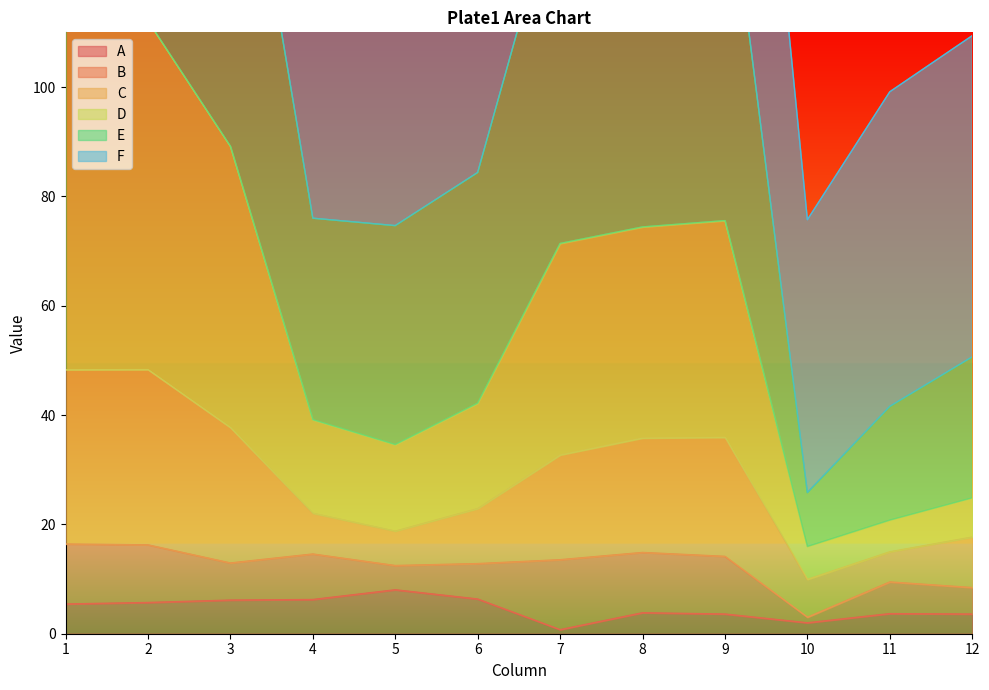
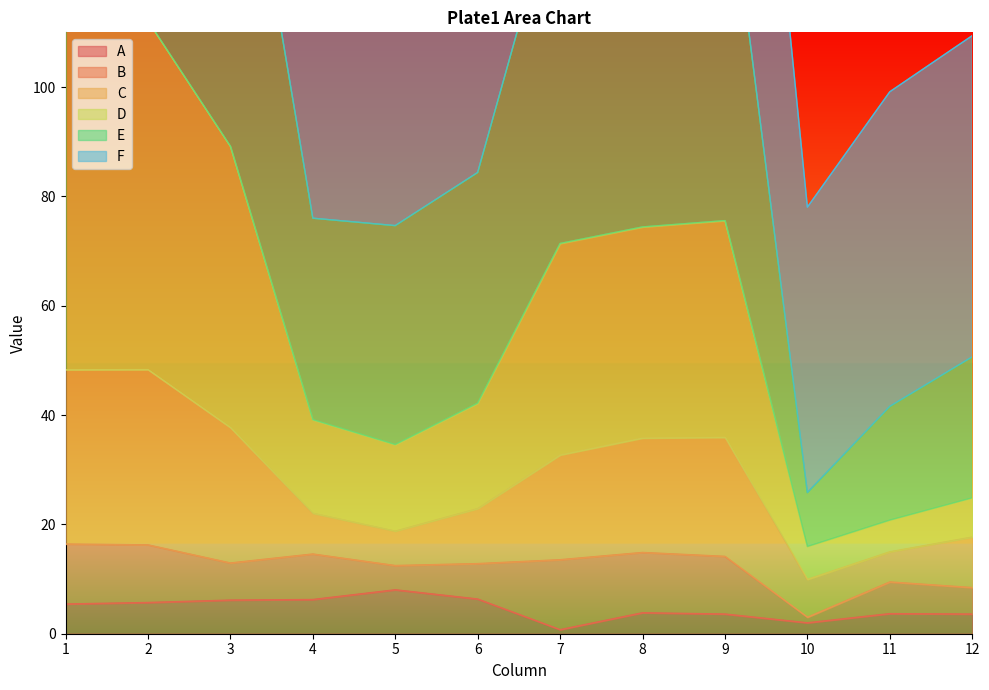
  {
    "E": {
      "4": 37,
      "5": 40,
      "6": 42,
      "10": 10,
      "11": 21,
      "12": 26
    },
    "F": {
-     "10": 50,
+     "10": 52,
      "11": 58,
      "12": 59
    }
  }
